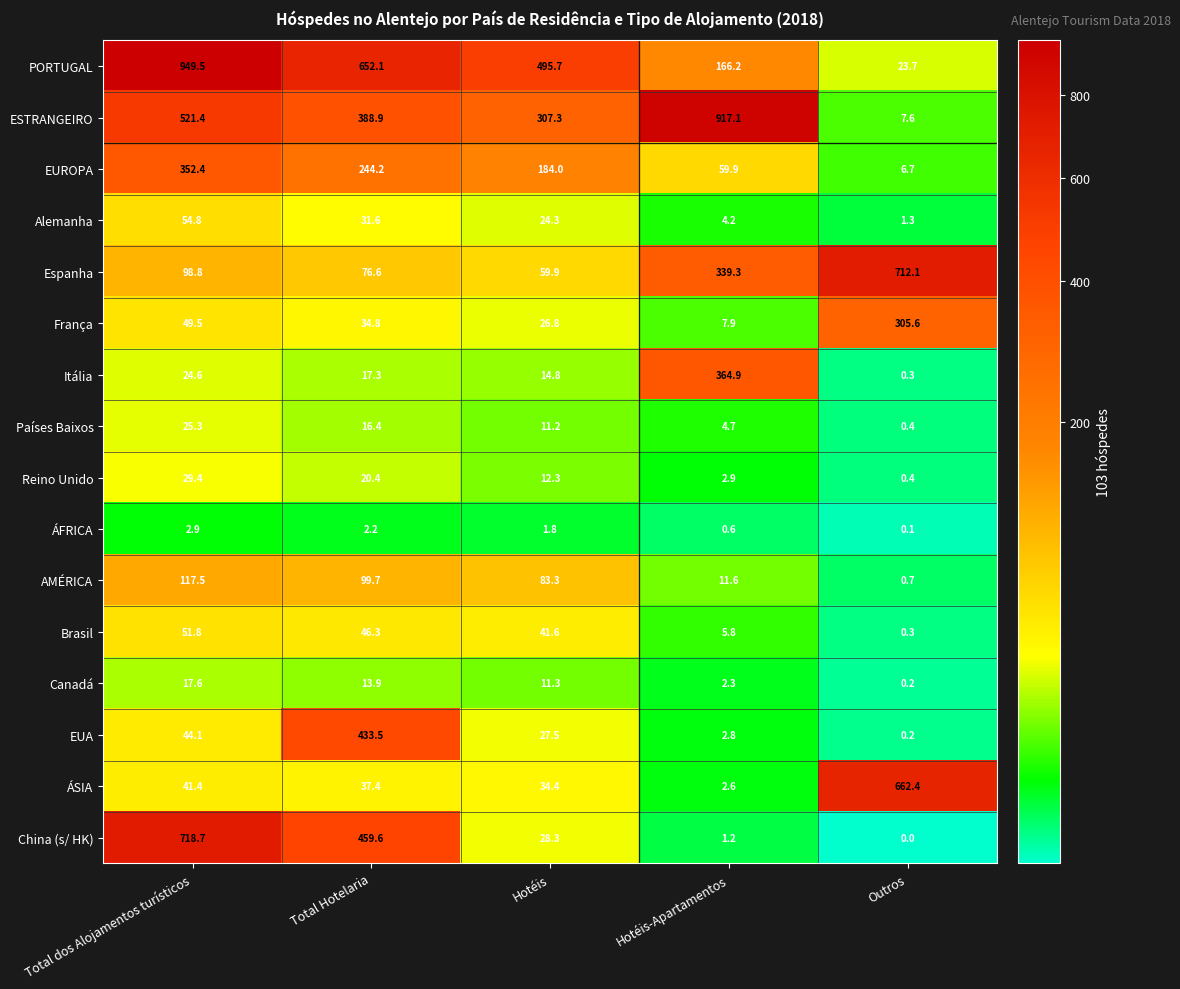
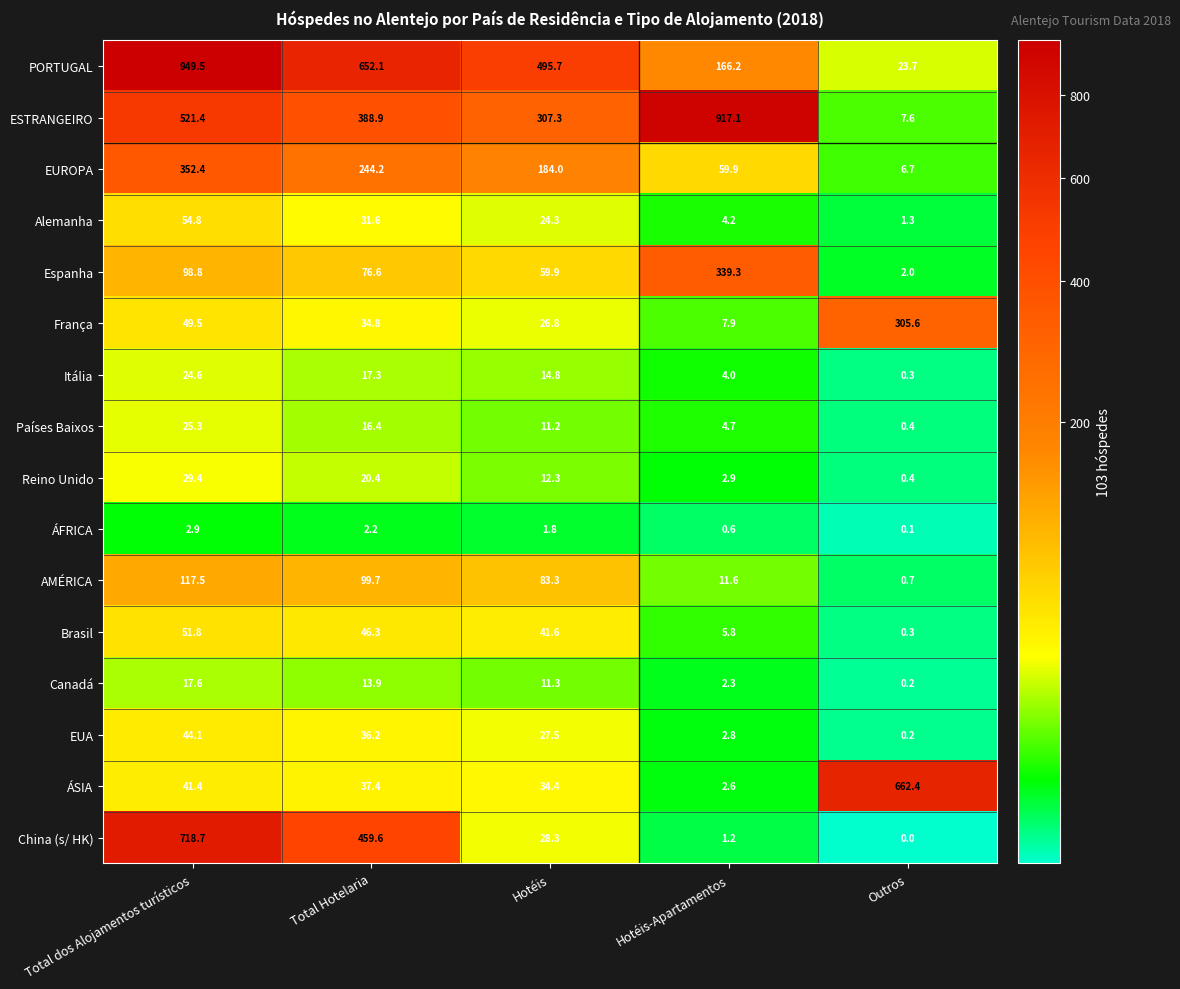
  {
    "PORTUGAL": {
      "Total dos Alojamentos turísticos": 949.5,
      "Total Hotelaria": 652.1,
      "Hotéis": 495.7,
      "Hotéis-Apartamentos": 166.2,
      "Outros": 23.7
    },
    "ESTRANGEIRO": {
      "Total dos Alojamentos turísticos": 521.4,
      "Total Hotelaria": 388.9,
      "Hotéis": 307.3,
      "Hotéis-Apartamentos": 917.1,
      "Outros": 7.6
    },
    "EUROPA": {
      "Total dos Alojamentos turísticos": 352.4,
      "Total Hotelaria": 244.2,
      "Hotéis": 184.0,
      "Hotéis-Apartamentos": 59.9,
      "Outros": 6.7
    },
    "Alemanha": {
      "Total dos Alojamentos turísticos": 54.8,
      "Total Hotelaria": 31.6,
      "Hotéis": 24.3,
      "Hotéis-Apartamentos": 4.2,
      "Outros": 1.3
    },
    "Espanha": {
      "Total dos Alojamentos turísticos": 98.8,
      "Total Hotelaria": 76.6,
      "Hotéis": 59.9,
      "Hotéis-Apartamentos": 339.3,
-     "Outros": 712.1
+     "Outros": 2.0
    },
    "França": {
      "Total dos Alojamentos turísticos": 49.5,
      "Total Hotelaria": 34.8,
      "Hotéis": 26.8,
      "Hotéis-Apartamentos": 7.9,
      "Outros": 305.6
    },
    "Itália": {
      "Total dos Alojamentos turísticos": 24.6,
      "Total Hotelaria": 17.3,
      "Hotéis": 14.8,
-     "Hotéis-Apartamentos": 364.9,
+     "Hotéis-Apartamentos": 4.0,
      "Outros": 0.3
    },
    "Países Baixos": {
      "Total dos Alojamentos turísticos": 25.3,
      "Total Hotelaria": 16.4,
      "Hotéis": 11.2,
      "Hotéis-Apartamentos": 4.7,
      "Outros": 0.4
    },
    "Reino Unido": {
      "Total dos Alojamentos turísticos": 29.4,
      "Total Hotelaria": 20.4,
      "Hotéis": 12.3,
      "Hotéis-Apartamentos": 2.9,
      "Outros": 0.4
    },
    "ÁFRICA": {
      "Total dos Alojamentos turísticos": 2.9,
      "Total Hotelaria": 2.2,
      "Hotéis": 1.8,
      "Hotéis-Apartamentos": 0.6,
      "Outros": 0.1
    },
    "AMÉRICA": {
      "Total dos Alojamentos turísticos": 117.5,
      "Total Hotelaria": 99.7,
      "Hotéis": 83.3,
      "Hotéis-Apartamentos": 11.6,
      "Outros": 0.7
    },
    "Brasil": {
      "Total dos Alojamentos turísticos": 51.8,
      "Total Hotelaria": 46.3,
      "Hotéis": 41.6,
      "Hotéis-Apartamentos": 5.8,
      "Outros": 0.3
    },
    "Canadá": {
      "Total dos Alojamentos turísticos": 17.6,
      "Total Hotelaria": 13.9,
      "Hotéis": 11.3,
      "Hotéis-Apartamentos": 2.3,
      "Outros": 0.2
    },
    "EUA": {
      "Total dos Alojamentos turísticos": 44.1,
-     "Total Hotelaria": 433.5,
+     "Total Hotelaria": 36.2,
      "Hotéis": 27.5,
      "Hotéis-Apartamentos": 2.8,
      "Outros": 0.2
    },
    "ÁSIA": {
      "Total dos Alojamentos turísticos": 41.4,
      "Total Hotelaria": 37.4,
      "Hotéis": 34.4,
      "Hotéis-Apartamentos": 2.6,
      "Outros": 662.4
    },
    "China (s/ HK)": {
      "Total dos Alojamentos turísticos": 718.7,
      "Total Hotelaria": 459.6,
      "Hotéis": 28.3,
      "Hotéis-Apartamentos": 1.2,
      "Outros": 0.0
    }
  }
